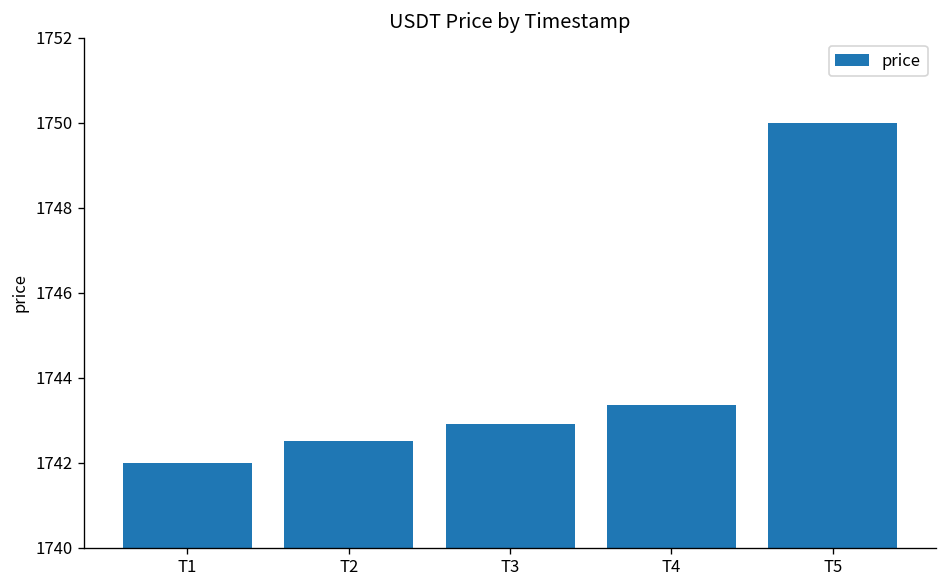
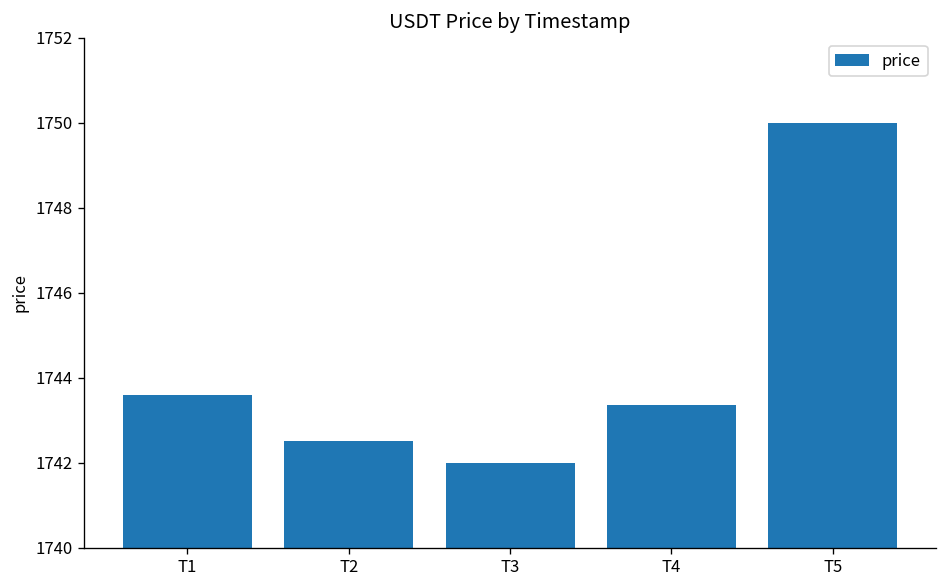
  {
-   "T1": 1742.0,
+   "T1": 1743.6,
    "T2": 1742.5,
-   "T3": 1742.9,
+   "T3": 1742.0,
    "T4": 1743.4,
    "T5": 1750.0
  }
